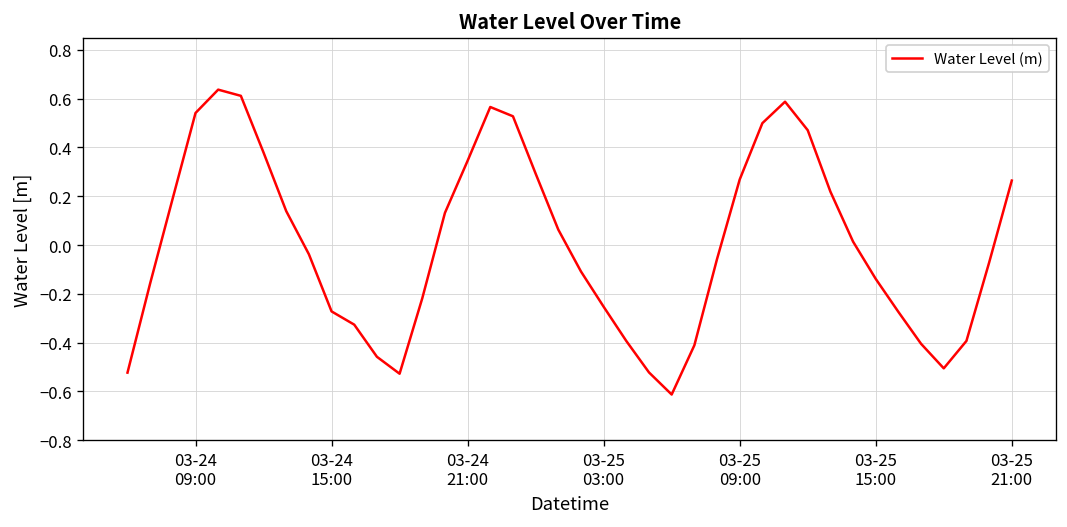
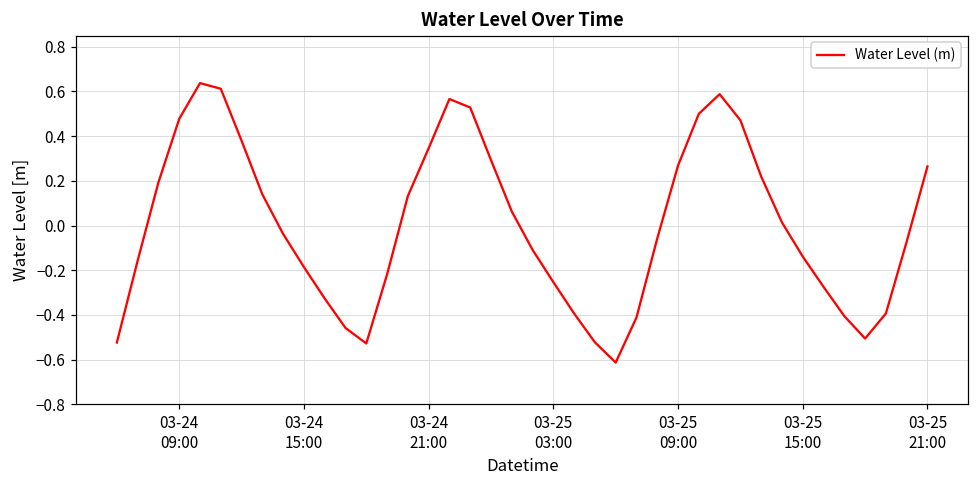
  {
-   "03-24 09:00": 0.54,
-   "03-24 15:00": -0.27,
+   "03-24 09:00": 0.48,
+   "03-24 15:00": -0.19,
    "03-24 21:00": 0.35,
    "03-25 03:00": -0.25,
    "03-25 09:00": 0.27,
    "03-25 15:00": -0.14,
    "03-25 21:00": 0.26
  }
